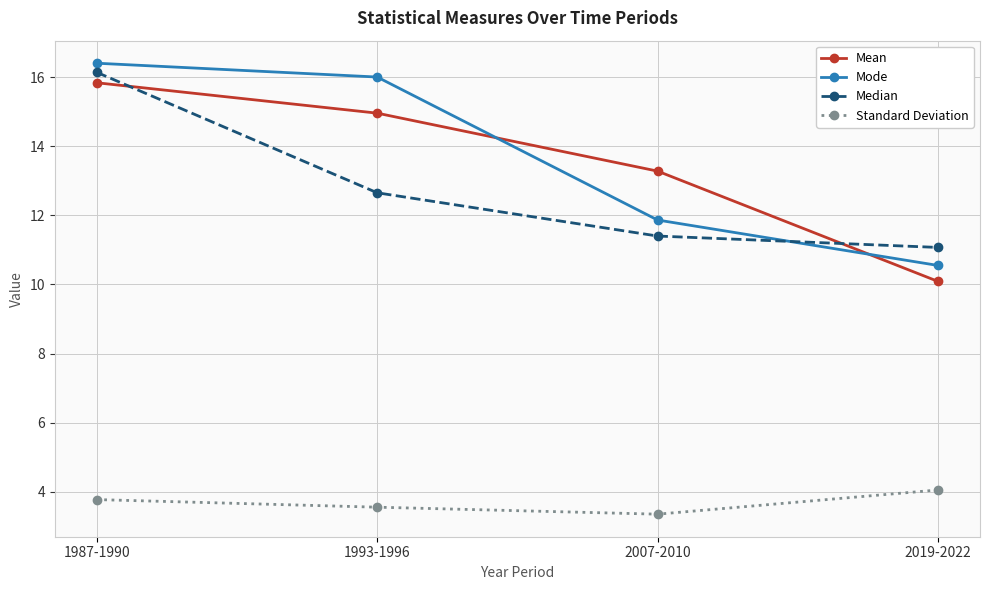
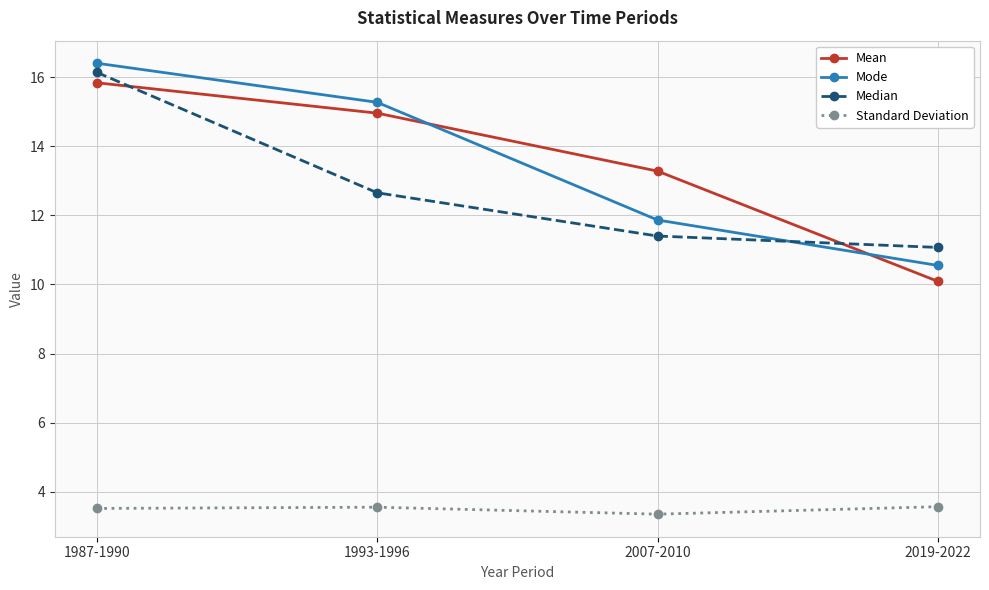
  {
    "Mean": {
      "1987-1990": 15.8,
      "1993-1996": 15.0,
      "2007-2010": 13.3,
      "2019-2022": 10.1
    },
    "Mode": {
      "1987-1990": 16.4,
-     "1993-1996": 16.0,
+     "1993-1996": 15.3,
      "2007-2010": 11.9,
      "2019-2022": 10.6
    },
    "Median": {
      "1987-1990": 16.1,
      "1993-1996": 12.7,
      "2007-2010": 11.4,
      "2019-2022": 11.1
    },
    "Standard Deviation": {
-     "1987-1990": 3.8,
+     "1987-1990": 3.5,
      "1993-1996": 3.5,
      "2007-2010": 3.3,
-     "2019-2022": 4.0
+     "2019-2022": 3.6
    }
  }
